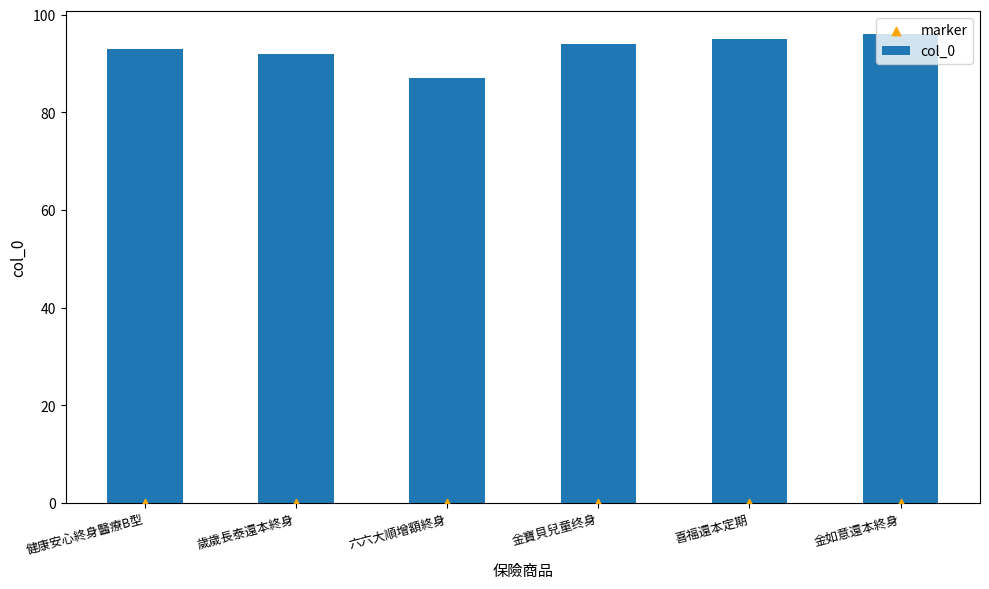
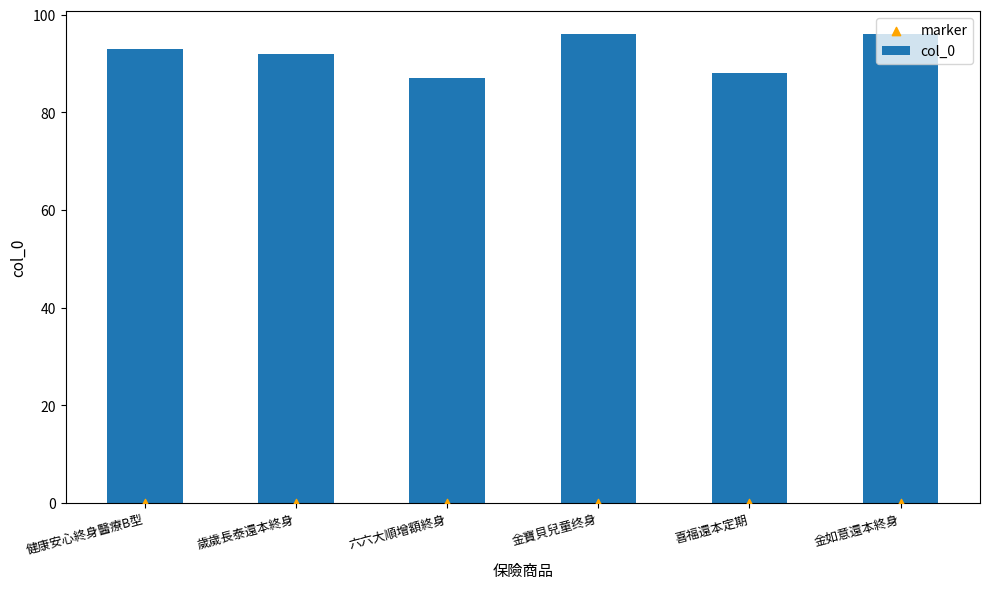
  {
    "col_0": {
      "健康安心終身醫療B型": 93,
      "歲歲長泰還本終身": 92,
      "六六大順增額終身": 87,
-     "金寶貝兒童终身": 94,
-     "喜福還本定期": 95
+     "金寶貝兒童终身": 96,
+     "喜福還本定期": 88
    }
  }
